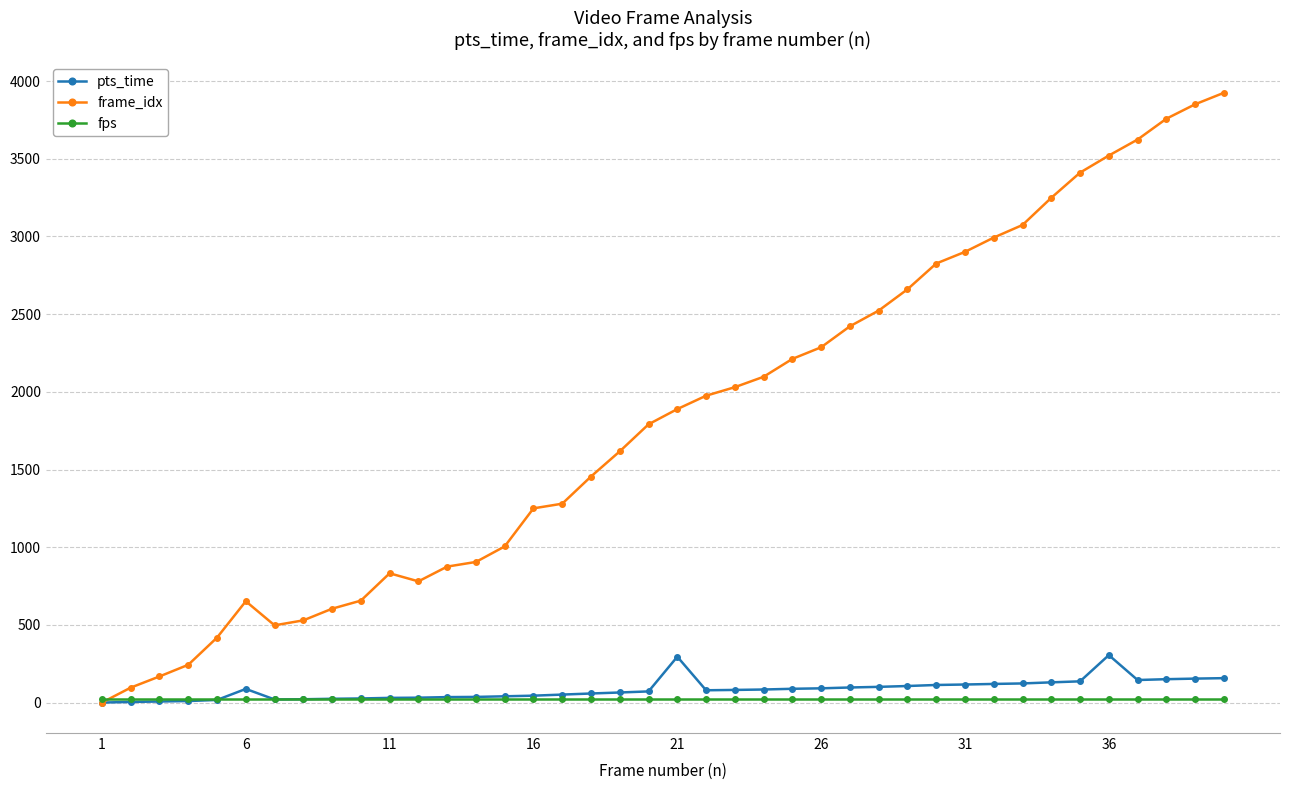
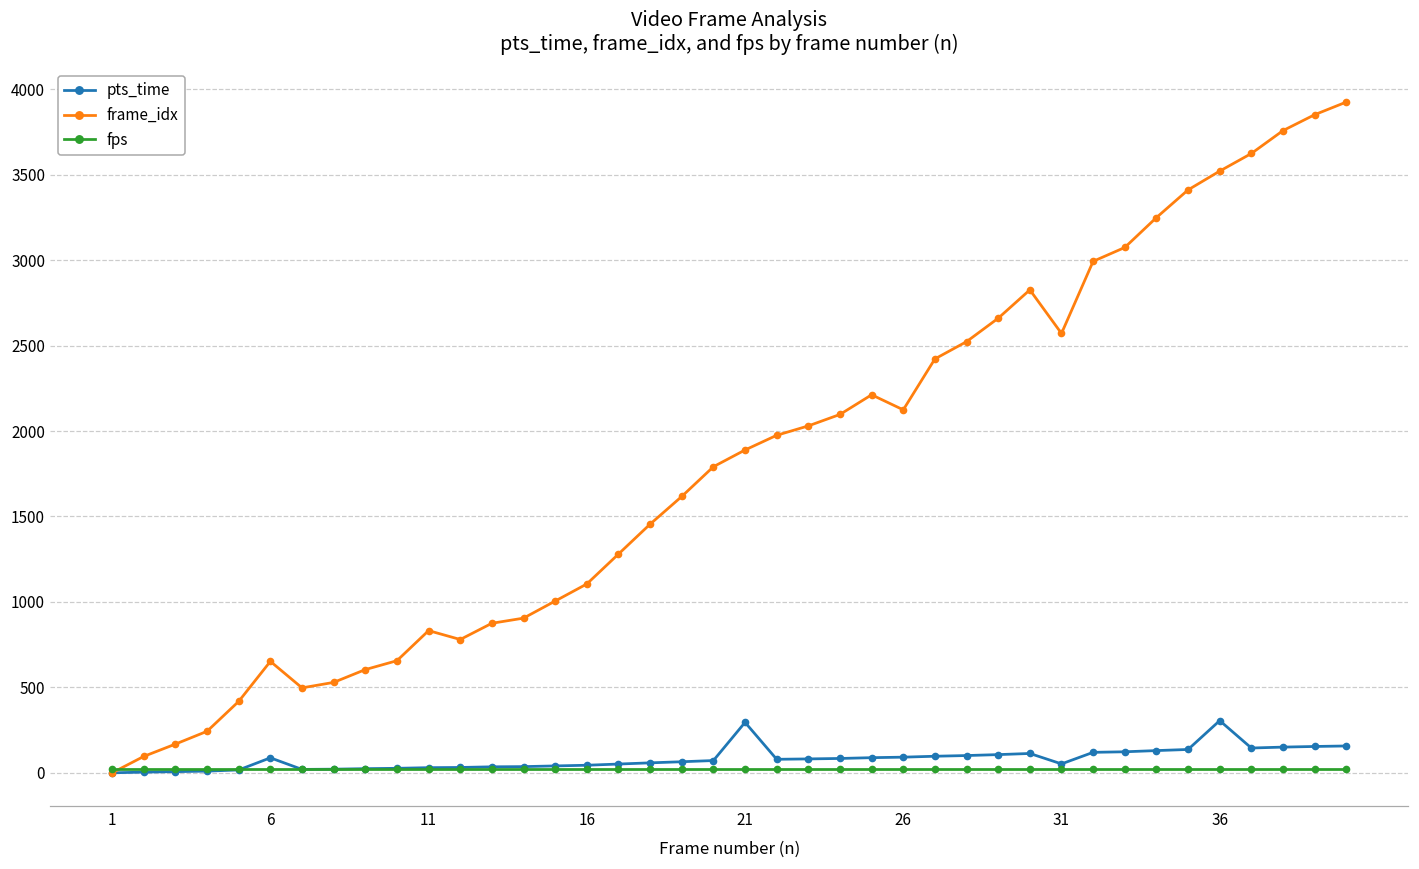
  {
    "pts_time": {
      "6": 90,
      "16": 40,
      "21": 300,
      "26": 90,
-     "31": 120,
+     "31": 50,
      "36": 310
    },
    "frame_idx": {
      "6": 650,
      "11": 830,
-     "16": 1250,
+     "16": 1110,
      "21": 1890,
-     "26": 2290,
-     "31": 2900,
+     "26": 2120,
+     "31": 2570,
      "36": 3520
    },
    "fps": {
      "1": 30,
      "6": 30,
      "16": 30,
      "21": 30,
      "26": 30,
      "31": 30,
      "36": 30
    }
  }
